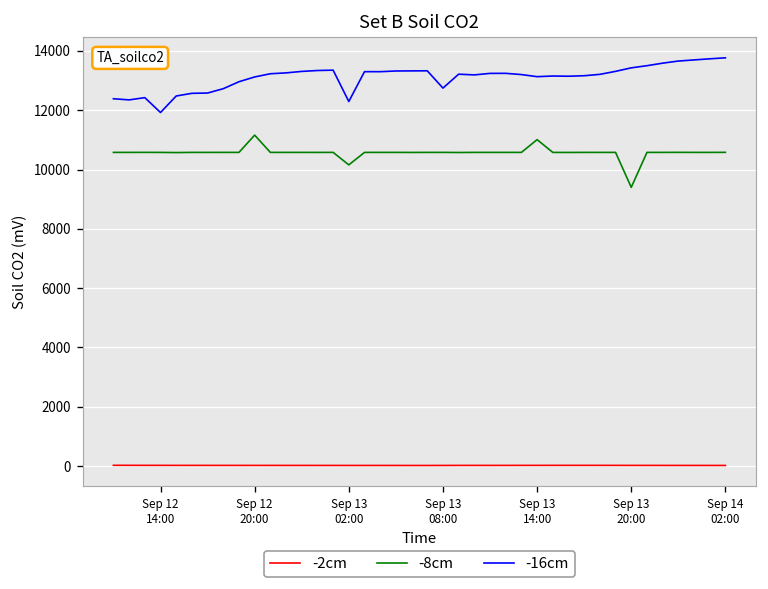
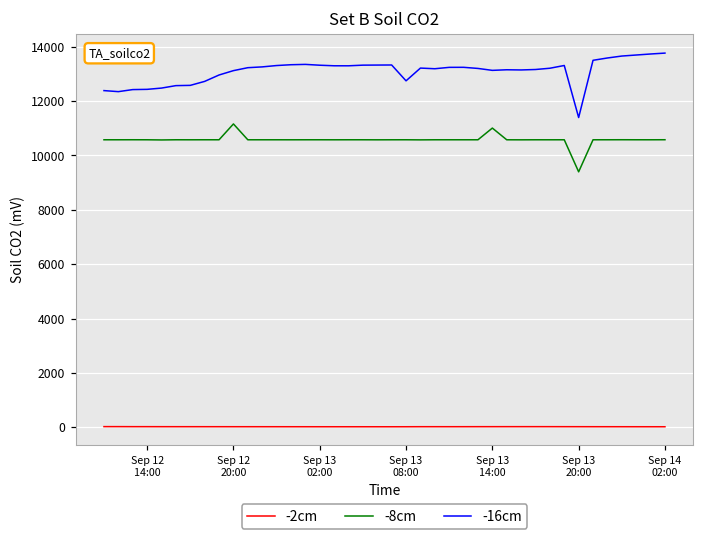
  {
    "-2cm": {
      "Sep 12 14:00": 0,
      "Sep 12 20:00": 0,
      "Sep 13 02:00": 0,
      "Sep 13 08:00": 0,
      "Sep 13 14:00": 0,
      "Sep 13 20:00": 0,
      "Sep 14 02:00": 0
    },
    "-8cm": {
      "Sep 12 14:00": 10600,
      "Sep 12 20:00": 11200,
-     "Sep 13 02:00": 10200,
+     "Sep 13 02:00": 10600,
      "Sep 13 08:00": 10600,
      "Sep 13 14:00": 11000,
      "Sep 13 20:00": 9400,
      "Sep 14 02:00": 10600
    },
    "-16cm": {
-     "Sep 12 14:00": 11900,
+     "Sep 12 14:00": 12400,
      "Sep 12 20:00": 13100,
-     "Sep 13 02:00": 12300,
+     "Sep 13 02:00": 13300,
      "Sep 13 08:00": 12700,
      "Sep 13 14:00": 13100,
-     "Sep 13 20:00": 13400,
+     "Sep 13 20:00": 11400,
      "Sep 14 02:00": 13800
    }
  }
